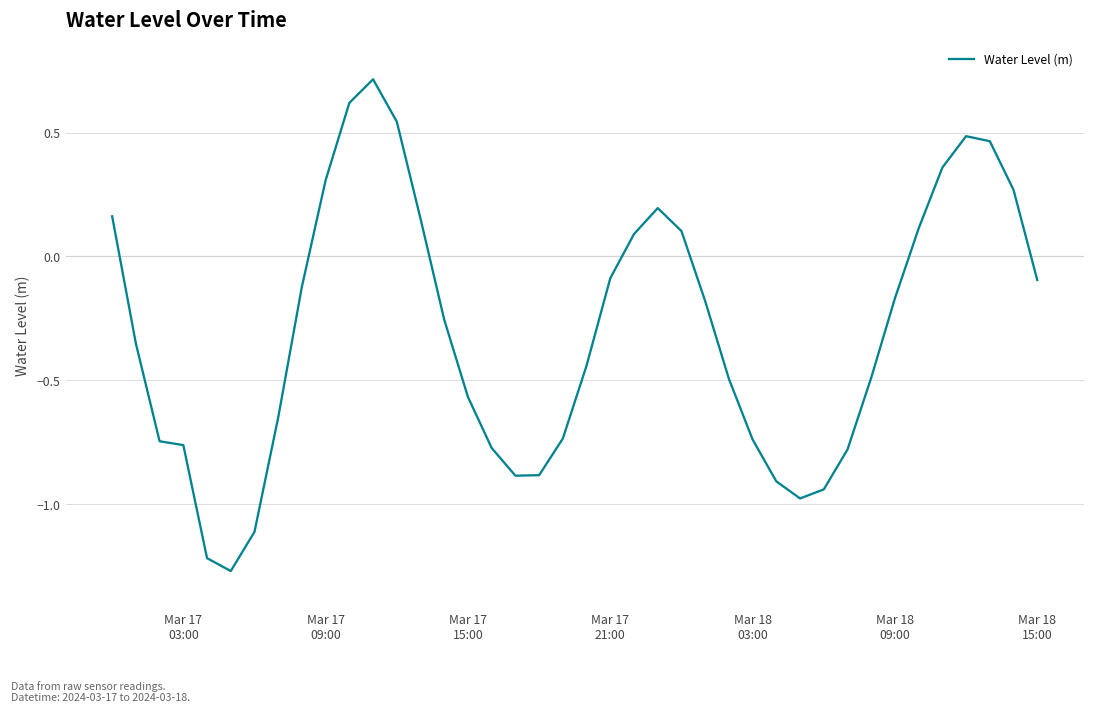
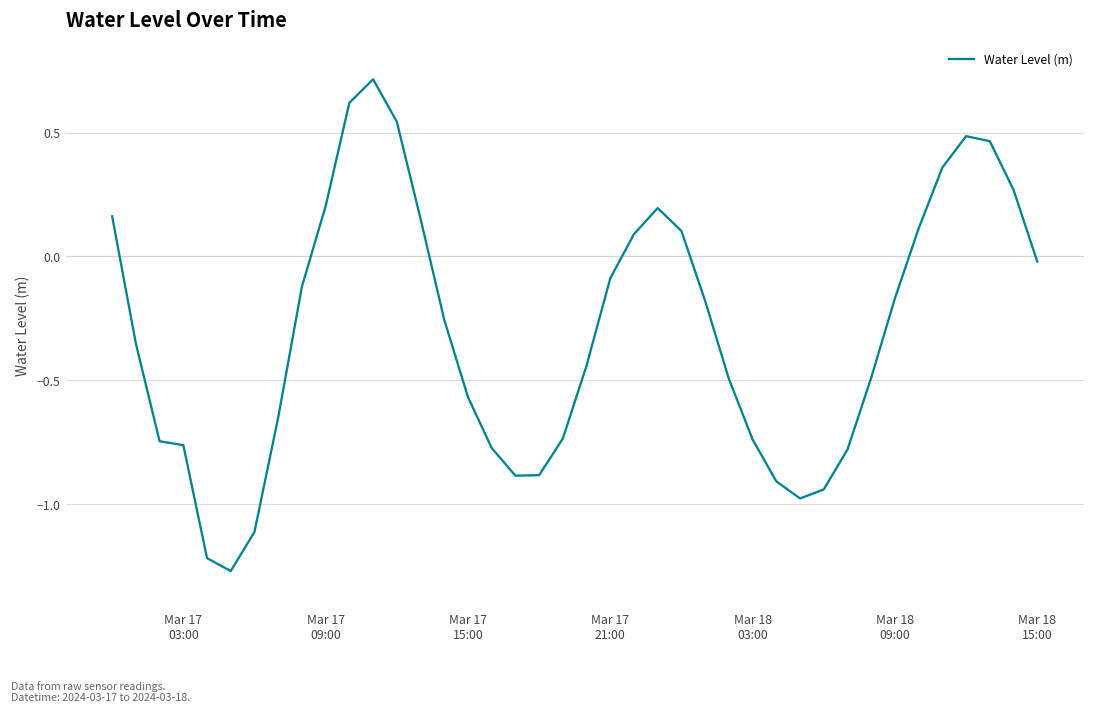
  {
    "Mar 17 03:00": -0.76,
-   "Mar 17 09:00": 0.31,
+   "Mar 17 09:00": 0.20,
    "Mar 17 15:00": -0.57,
    "Mar 17 21:00": -0.09,
    "Mar 18 03:00": -0.74,
    "Mar 18 09:00": -0.17,
-   "Mar 18 15:00": -0.10
+   "Mar 18 15:00": -0.02
  }
